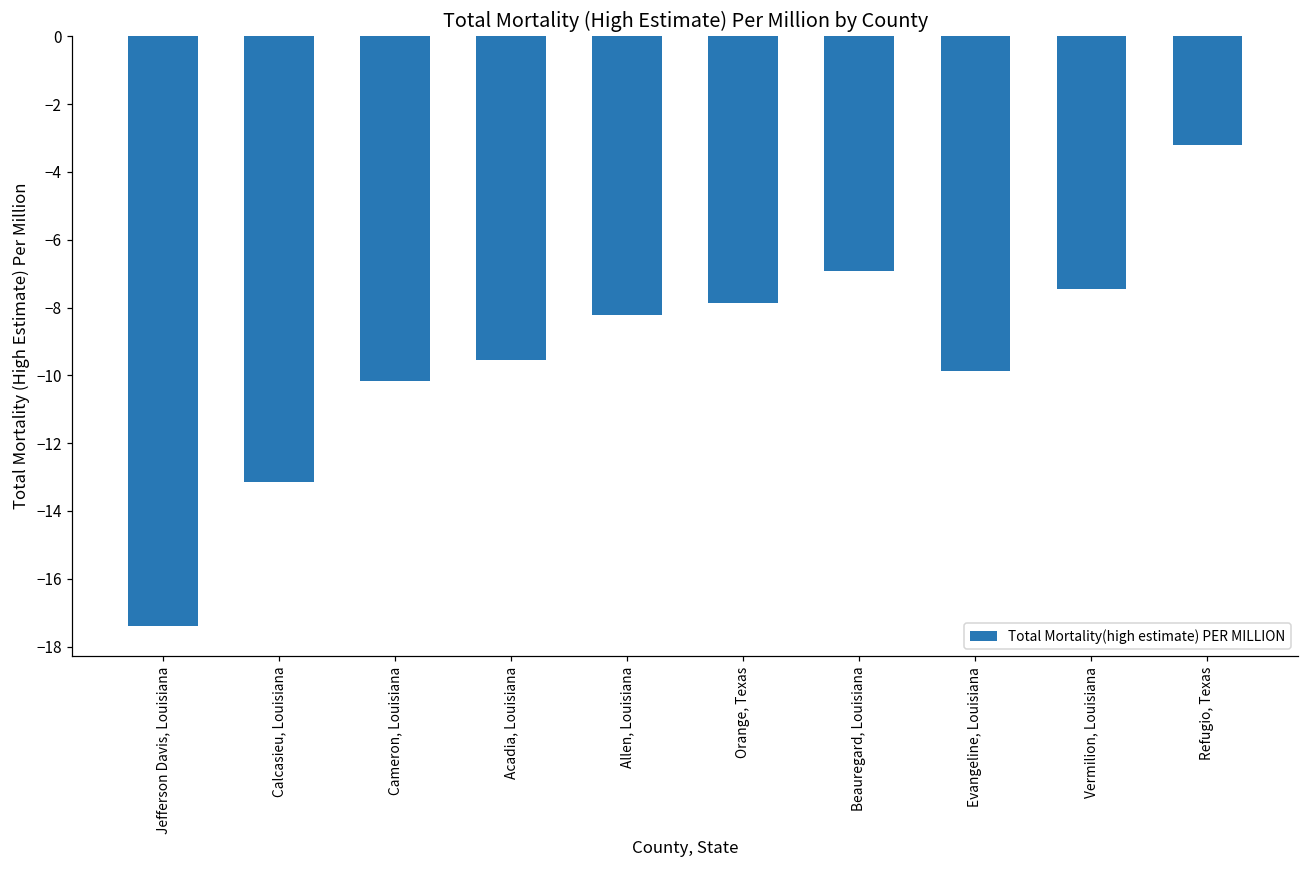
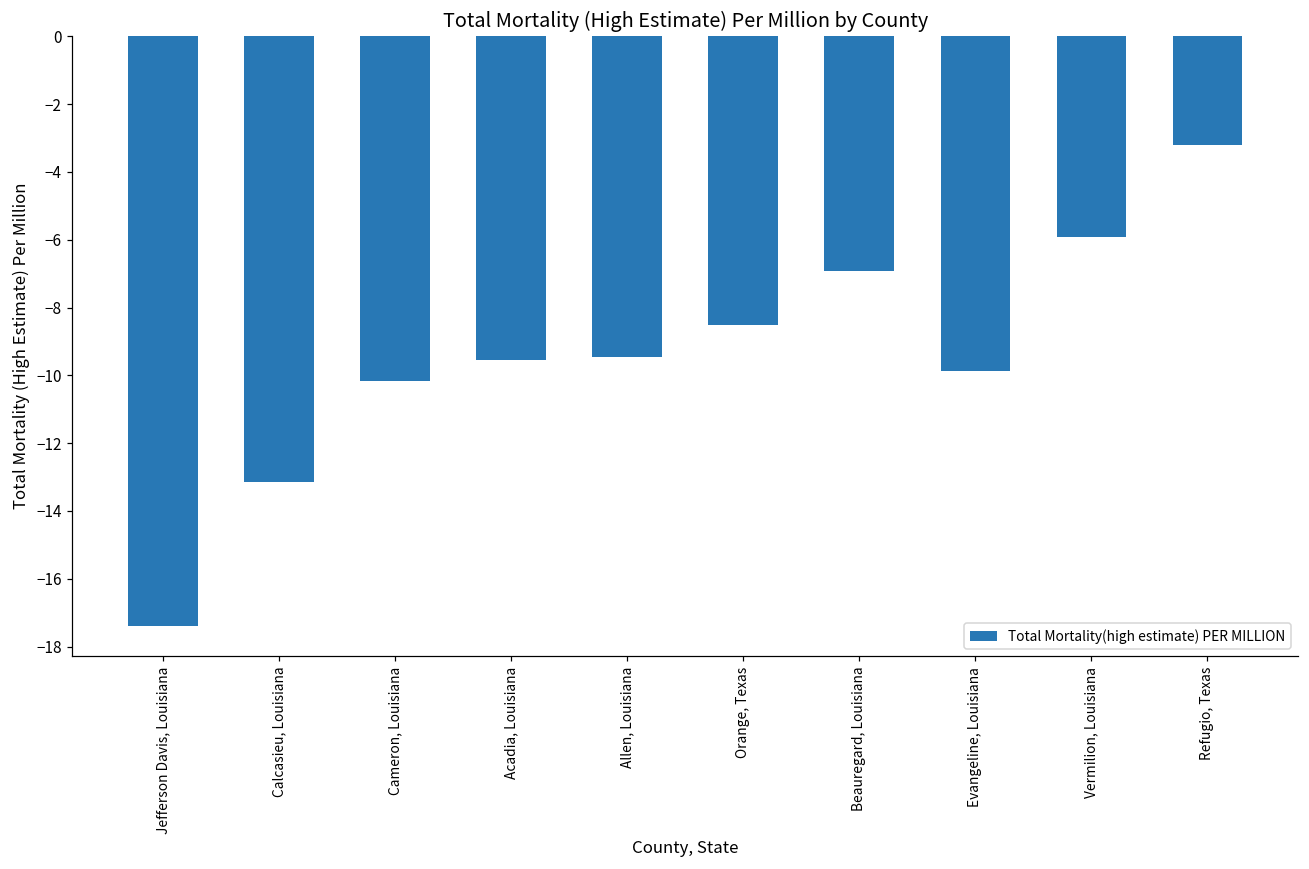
  {
    "Jefferson Davis, Louisiana": -17.4,
    "Calcasieu, Louisiana": -13.1,
    "Cameron, Louisiana": -10.2,
    "Acadia, Louisiana": -9.6,
-   "Allen, Louisiana": -8.2,
-   "Orange, Texas": -7.9,
+   "Allen, Louisiana": -9.5,
+   "Orange, Texas": -8.5,
    "Beauregard, Louisiana": -6.9,
    "Evangeline, Louisiana": -9.9,
-   "Vermilion, Louisiana": -7.5,
+   "Vermilion, Louisiana": -5.9,
    "Refugio, Texas": -3.2
  }
